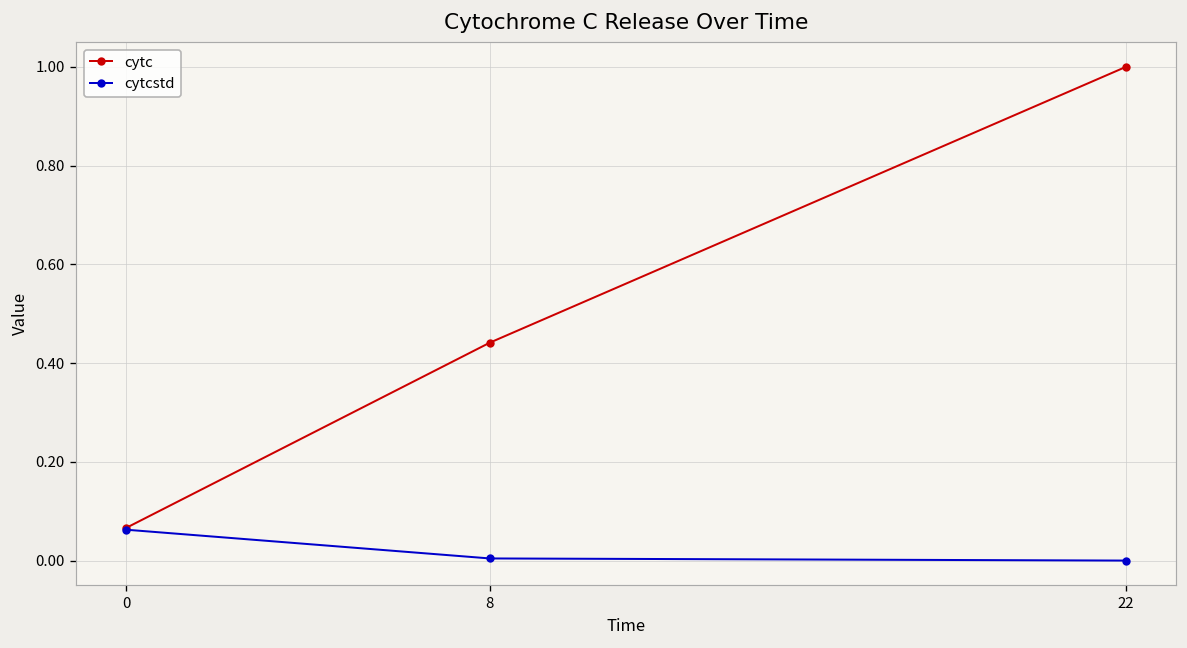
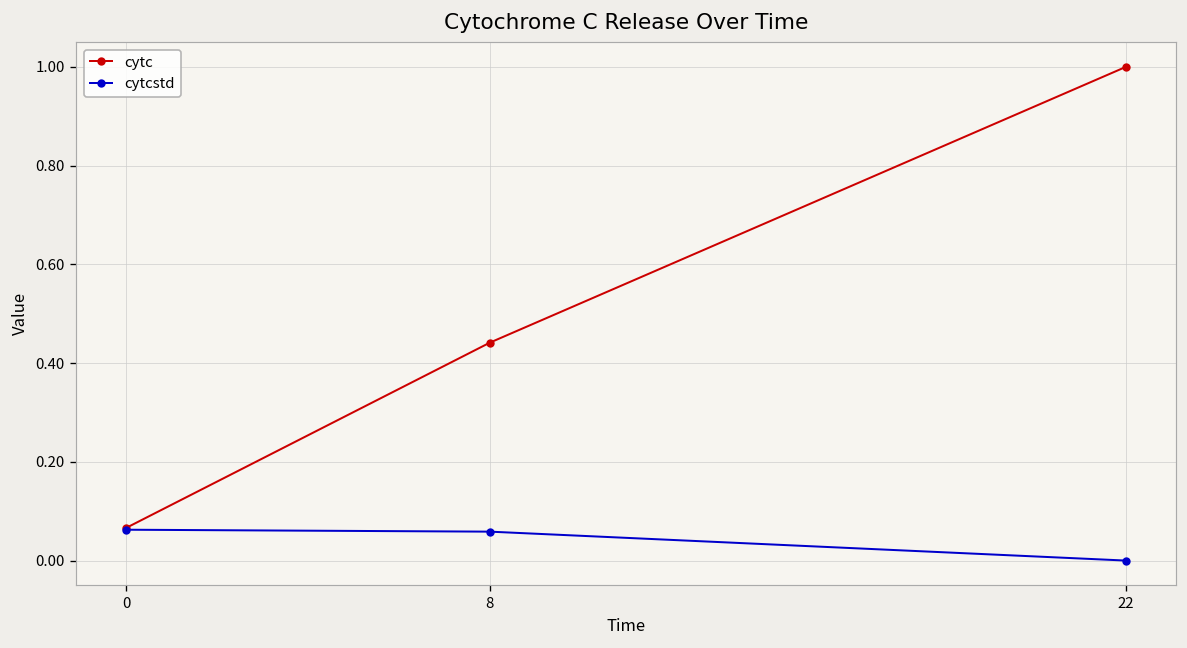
  {
    "cytc": {
      "8": 0.44,
      "22": 1.00
    },
    "cytcstd": {
-     "8": 0.00,
+     "8": 0.06,
      "22": 0.00
    }
  }
